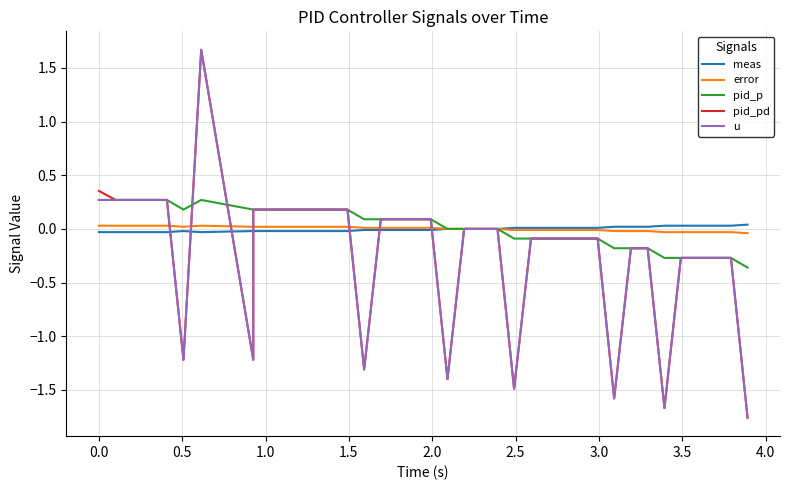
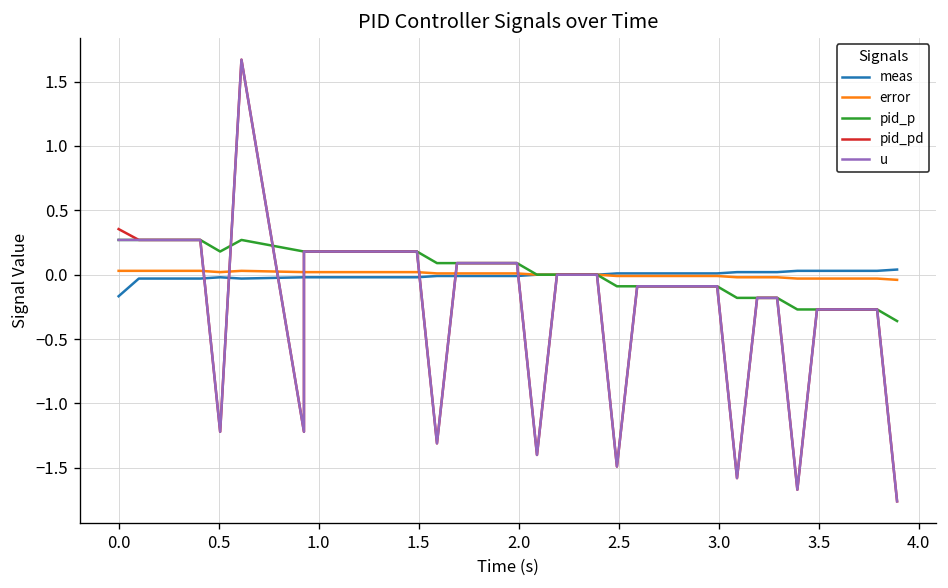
  {
    "meas": {
-     "0.0": -0.03
+     "0.0": -0.17
    },
    "error": {
      "0.0": 0.03
    },
    "pid_pd": {
      "0.0": 0.35
    }
  }
